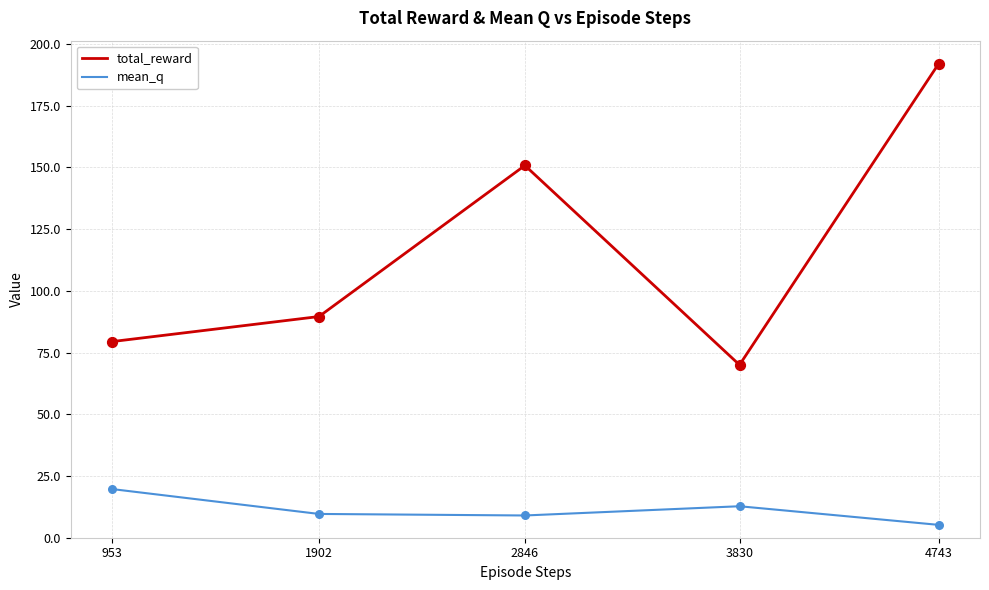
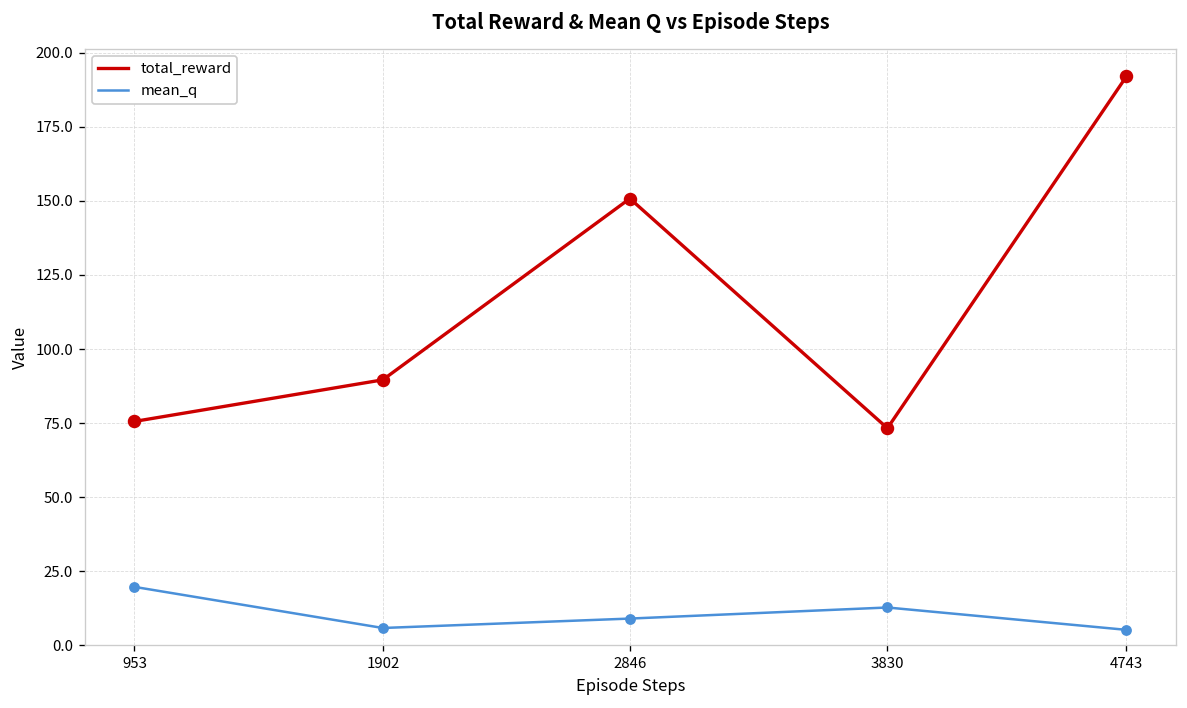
  {
    "total_reward": {
-     "953": 79,
+     "953": 76,
      "1902": 90,
      "2846": 151,
-     "3830": 70,
+     "3830": 73,
      "4743": 192
    },
    "mean_q": {
      "953": 20,
-     "1902": 10,
+     "1902": 6,
      "2846": 9,
      "3830": 13,
      "4743": 5
    }
  }
